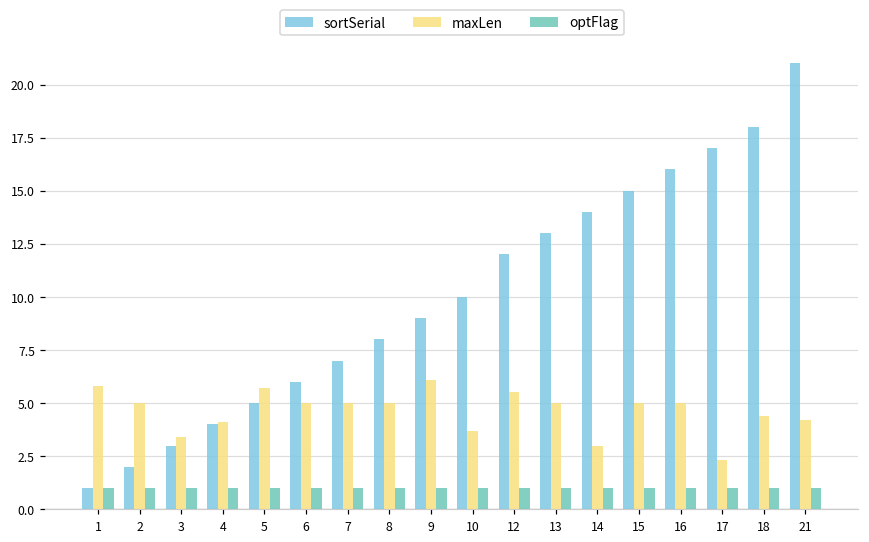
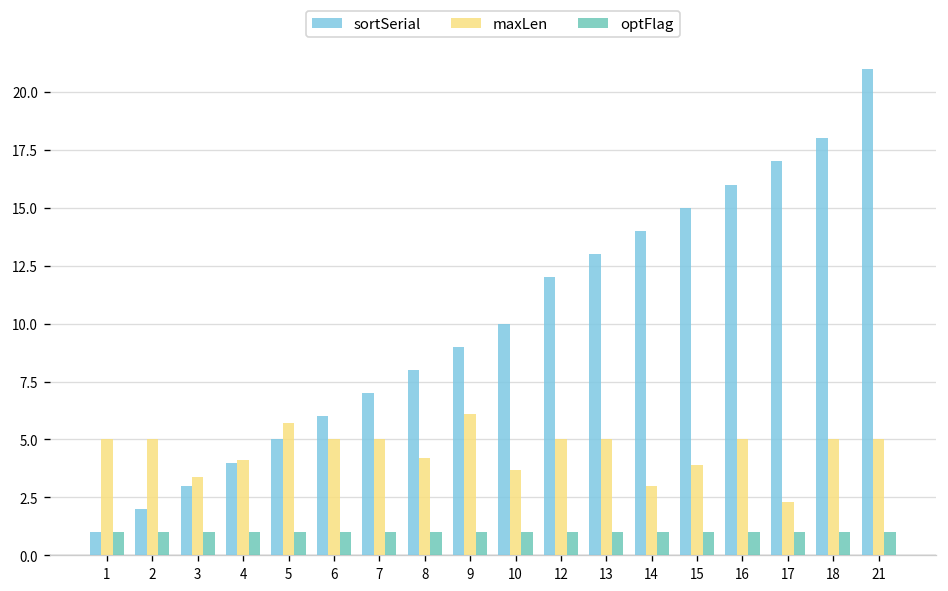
  {
    "maxLen": {
-     "1": 5.8,
+     "1": 5.0,
      "2": 5.0,
      "3": 3.4,
      "4": 4.1,
      "5": 5.7,
      "6": 5.0,
      "7": 5.0,
-     "8": 5.0,
+     "8": 4.2,
      "9": 6.1,
      "10": 3.7,
-     "12": 5.5,
+     "12": 5.0,
      "13": 5.0,
      "14": 3.0,
-     "15": 5.0,
+     "15": 3.9,
      "16": 5.0,
      "17": 2.3,
-     "18": 4.4,
-     "21": 4.2
+     "18": 5.0,
+     "21": 5.0
    }
  }
